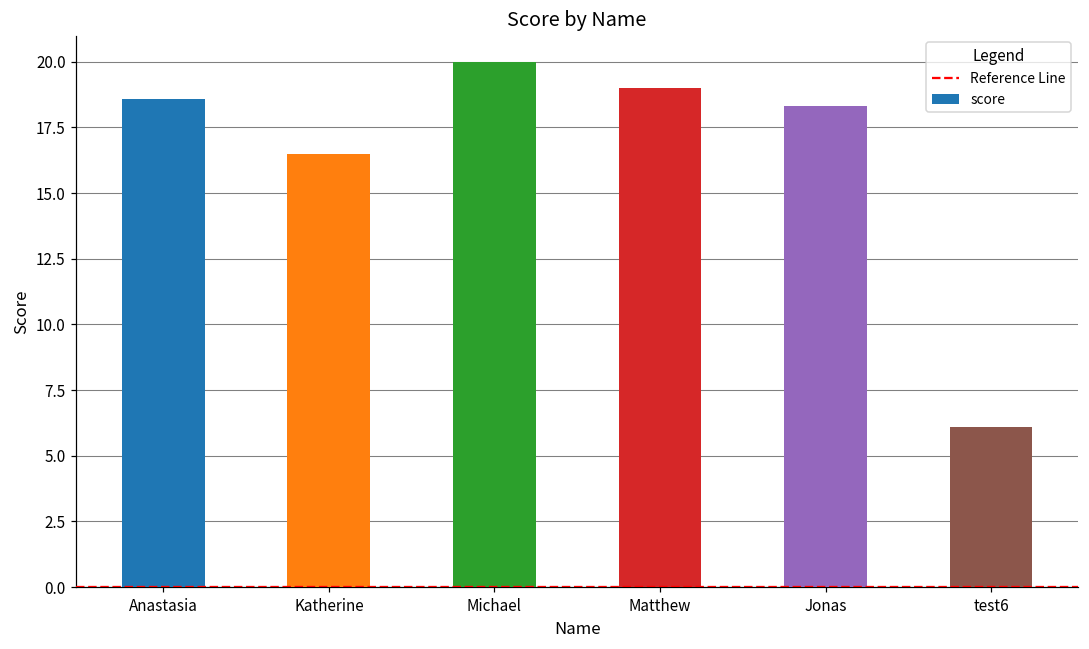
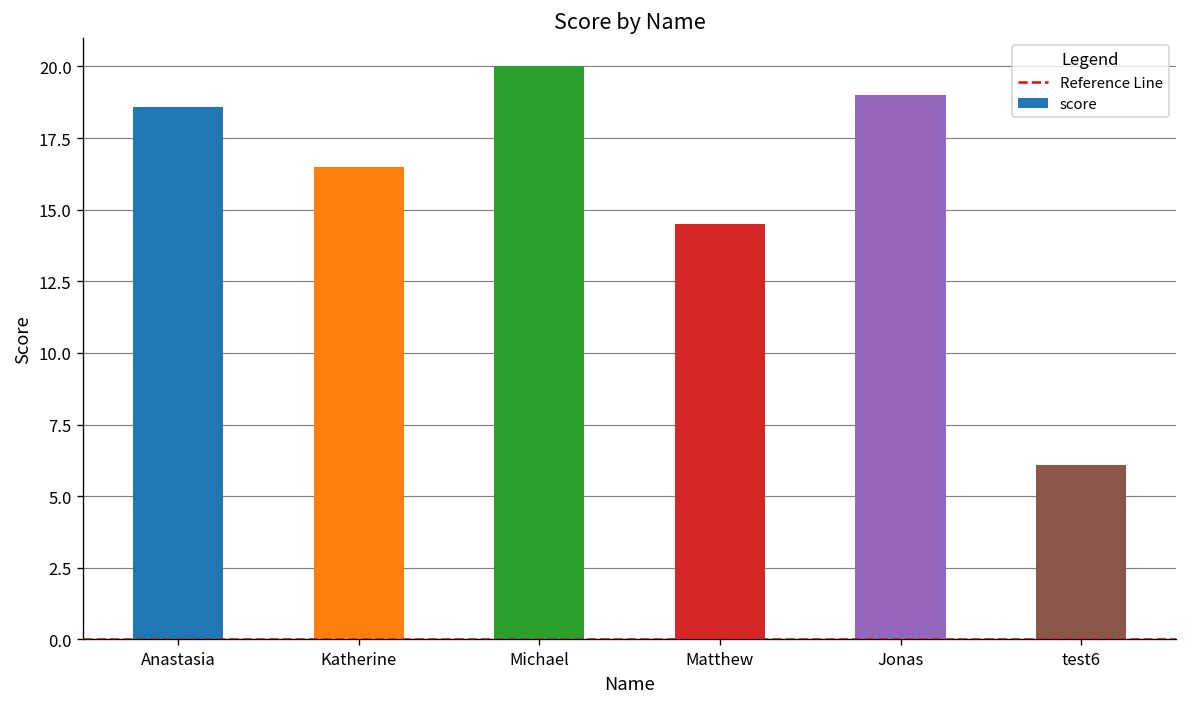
  {
    "Anastasia": 18.6,
    "Katherine": 16.5,
    "Michael": 20.0,
-   "Matthew": 19.0,
-   "Jonas": 18.3,
+   "Matthew": 14.5,
+   "Jonas": 19.0,
    "test6": 6.1
  }
